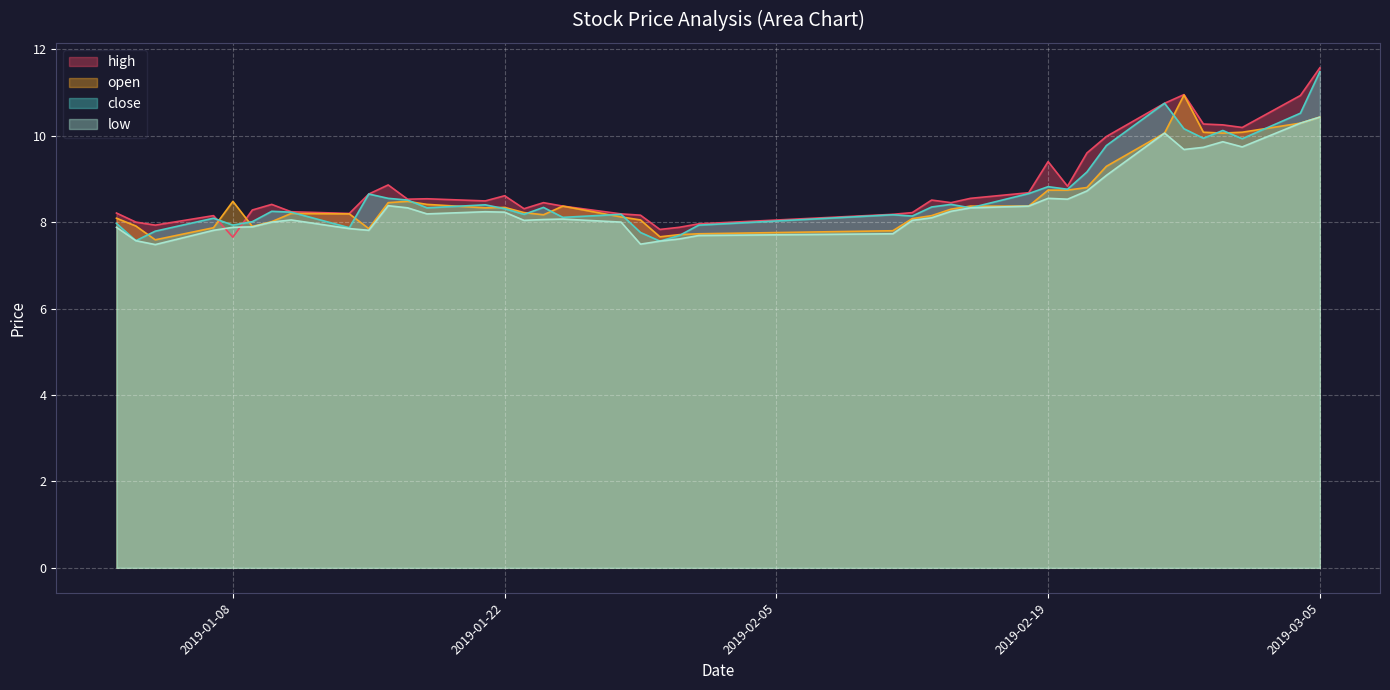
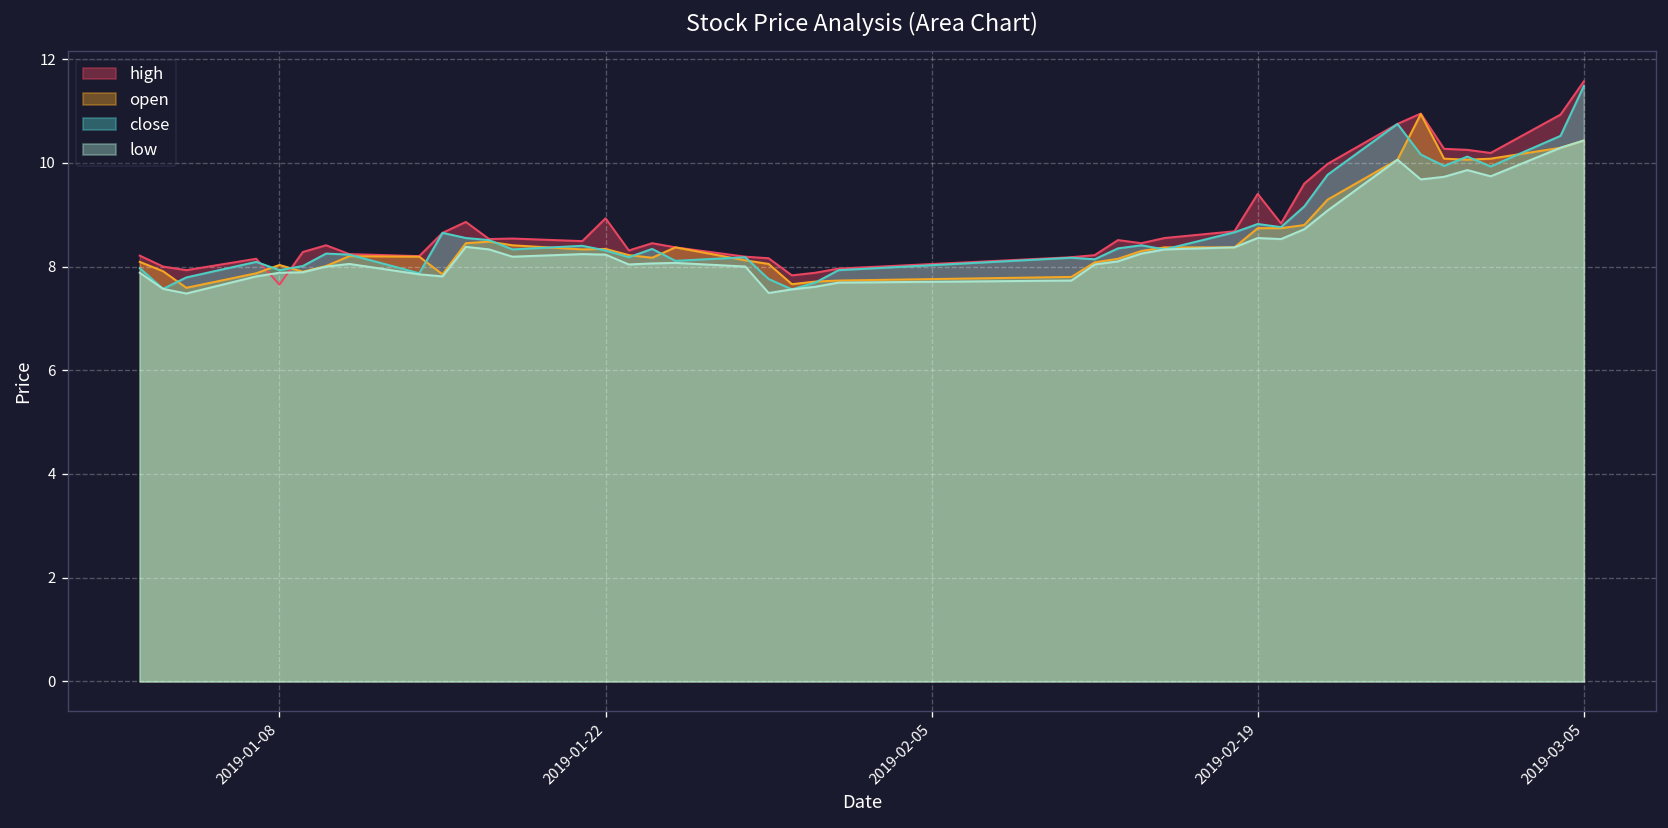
  {
    "high": {
      "2019-01-08": 7.7,
-     "2019-01-22": 8.6,
+     "2019-01-22": 8.9,
      "2019-02-19": 9.4,
      "2019-03-05": 11.6
    },
    "open": {
-     "2019-01-08": 8.5,
+     "2019-01-08": 8.0,
      "2019-02-19": 8.7
    }
  }
